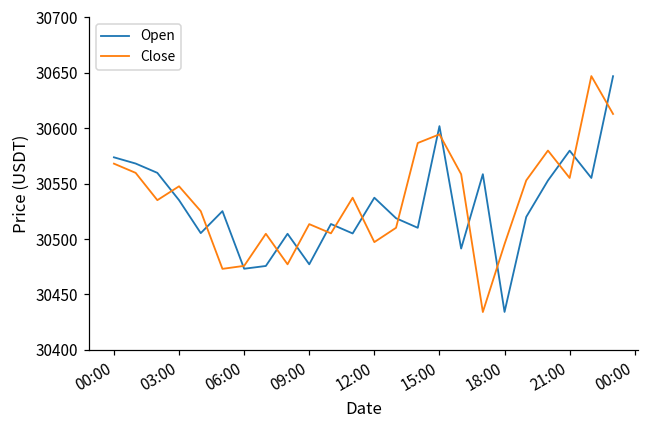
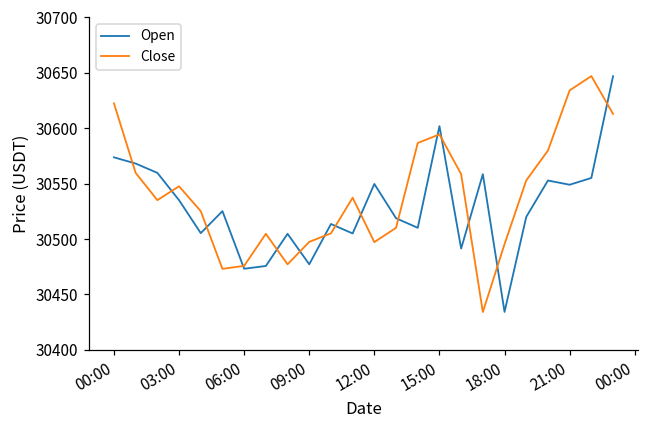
  {
    "Open": {
      "00:00": 30574,
      "03:00": 30535,
      "06:00": 30473,
      "09:00": 30477,
-     "12:00": 30537,
+     "12:00": 30550,
      "15:00": 30602,
      "18:00": 30434,
-     "21:00": 30580
+     "21:00": 30549
    },
    "Close": {
-     "00:00": 30568,
+     "00:00": 30622,
      "03:00": 30548,
      "06:00": 30476,
-     "09:00": 30513,
+     "09:00": 30497,
      "12:00": 30497,
      "15:00": 30594,
      "18:00": 30495,
-     "21:00": 30555
+     "21:00": 30634
    }
  }
